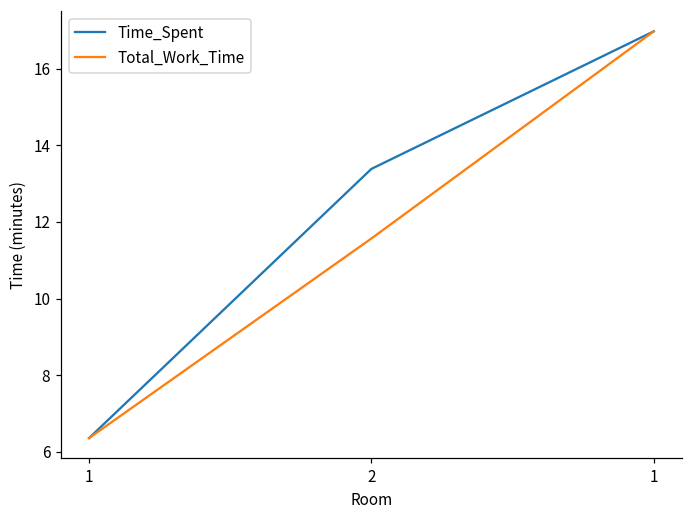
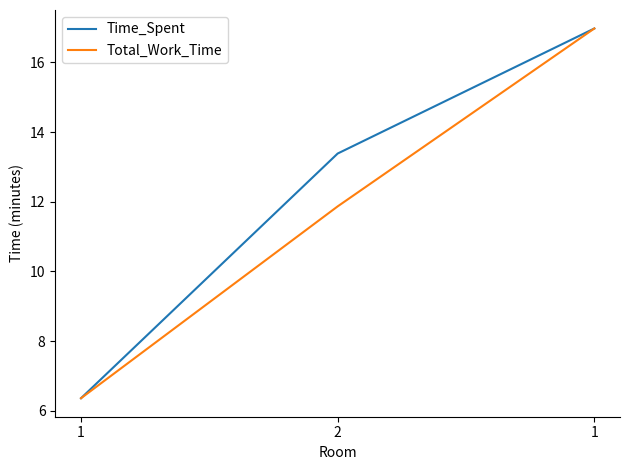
  {
    "Time_Spent": {
      "2": 13.4
    },
    "Total_Work_Time": {
-     "2": 11.6
+     "2": 11.9
    }
  }
